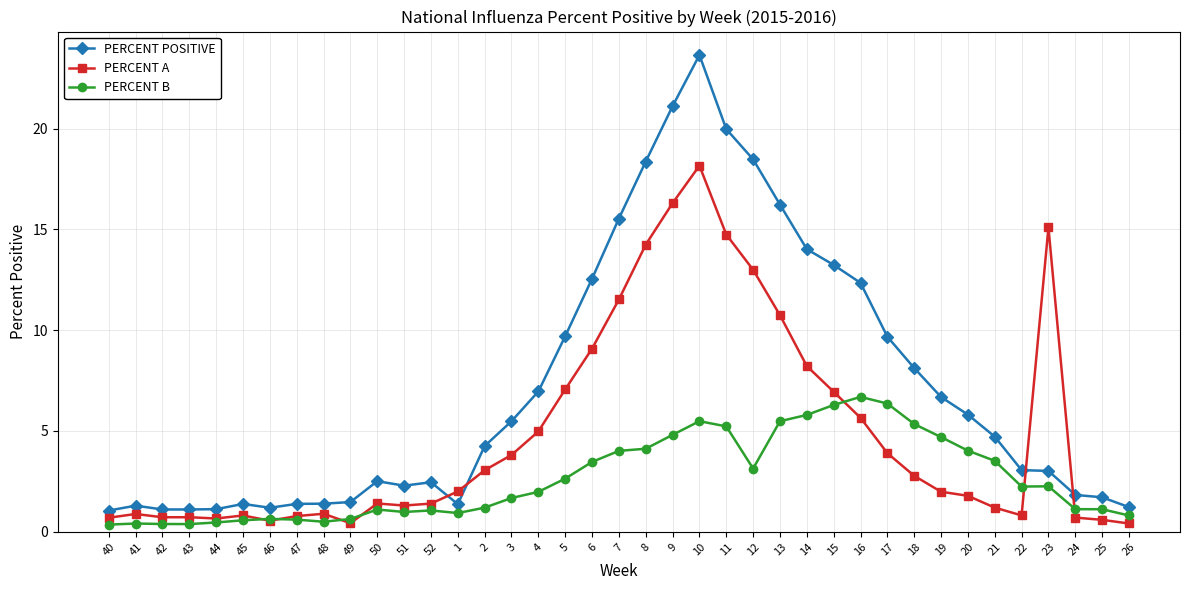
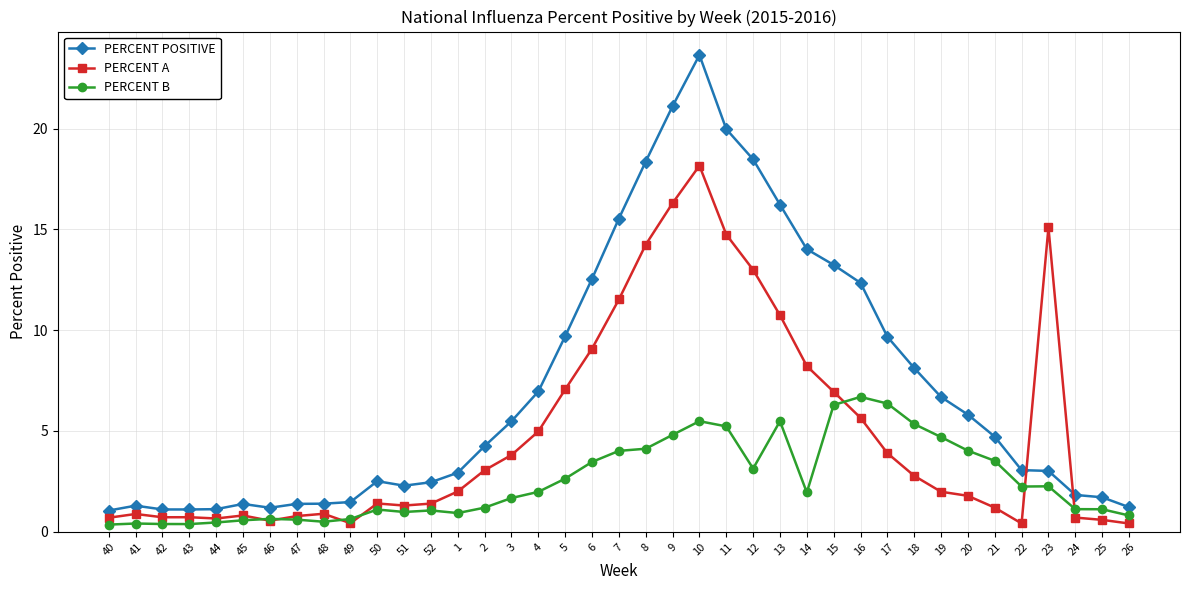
  {
    "PERCENT POSITIVE": {
      "40": 1.1,
      "41": 1.3,
      "42": 1.1,
      "43": 1.1,
      "44": 1.1,
      "45": 1.4,
      "46": 1.2,
      "47": 1.4,
      "48": 1.4,
      "49": 1.5,
      "50": 2.5,
      "51": 2.3,
      "52": 2.5,
-     "1": 1.4,
+     "1": 2.9,
      "2": 4.3,
      "3": 5.5,
      "4": 7.0,
      "5": 9.7,
      "6": 12.5,
      "7": 15.5,
      "8": 18.4,
      "9": 21.1,
      "10": 23.6,
      "11": 20.0,
      "12": 18.5,
      "13": 16.2,
      "14": 14.0,
      "15": 13.2,
      "16": 12.3,
      "17": 9.7,
      "18": 8.1,
      "19": 6.7,
      "20": 5.8,
      "21": 4.7,
      "22": 3.1,
      "23": 3.0,
      "24": 1.8,
      "25": 1.7,
      "26": 1.2
    },
    "PERCENT A": {
      "40": 0.7,
      "41": 0.9,
      "42": 0.7,
      "43": 0.7,
      "44": 0.7,
      "45": 0.8,
      "47": 0.8,
      "48": 0.9,
      "49": 0.4,
      "50": 1.4,
      "51": 1.3,
      "52": 1.4,
      "1": 2.0,
      "2": 3.1,
      "3": 3.8,
      "4": 5.0,
      "5": 7.1,
      "6": 9.1,
      "7": 11.5,
      "8": 14.2,
      "9": 16.3,
      "10": 18.2,
      "11": 14.7,
      "12": 13.0,
      "13": 10.7,
      "14": 8.2,
      "15": 6.9,
      "16": 5.7,
      "17": 3.9,
      "18": 2.8,
      "19": 2.0,
      "20": 1.8,
      "21": 1.2,
-     "22": 0.8,
+     "22": 0.4,
      "23": 15.1,
      "24": 0.7,
      "25": 0.6,
      "26": 0.4
    },
    "PERCENT B": {
      "40": 0.4,
      "41": 0.4,
      "42": 0.4,
      "43": 0.4,
      "44": 0.5,
      "45": 0.6,
      "47": 0.6,
      "48": 0.5,
      "49": 0.6,
      "50": 1.1,
      "51": 1.0,
      "52": 1.1,
      "1": 0.9,
      "2": 1.2,
      "3": 1.7,
      "4": 2.0,
      "5": 2.6,
      "6": 3.5,
      "7": 4.0,
      "8": 4.1,
      "9": 4.8,
      "10": 5.5,
      "11": 5.2,
      "12": 3.1,
      "13": 5.5,
-     "14": 5.8,
+     "14": 2.0,
      "15": 6.3,
      "16": 6.7,
      "17": 6.4,
      "18": 5.3,
      "19": 4.7,
      "20": 4.0,
      "21": 3.5,
      "22": 2.2,
      "23": 2.3,
      "24": 1.1,
      "25": 1.1,
      "26": 0.8
    }
  }
